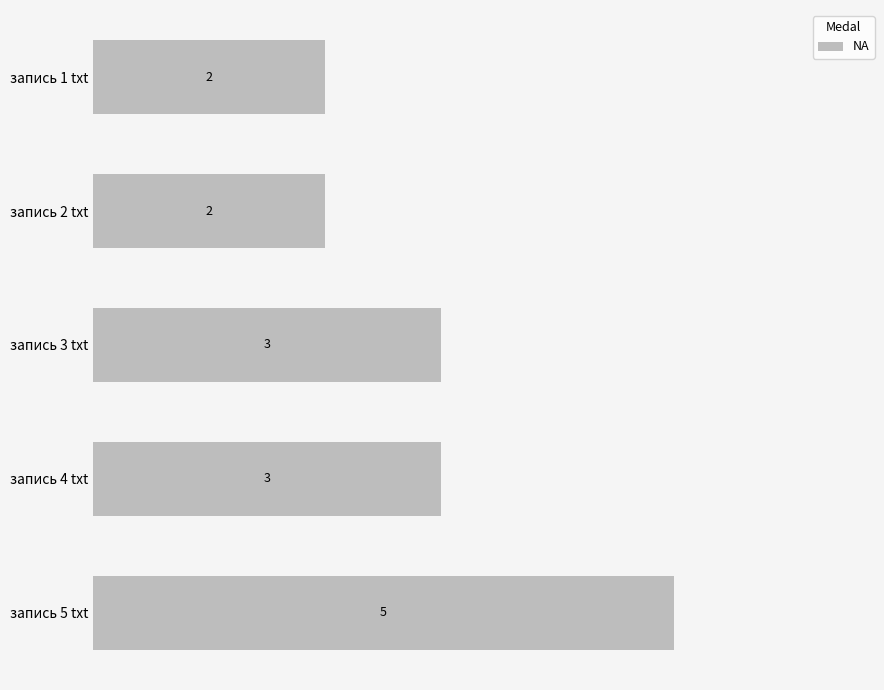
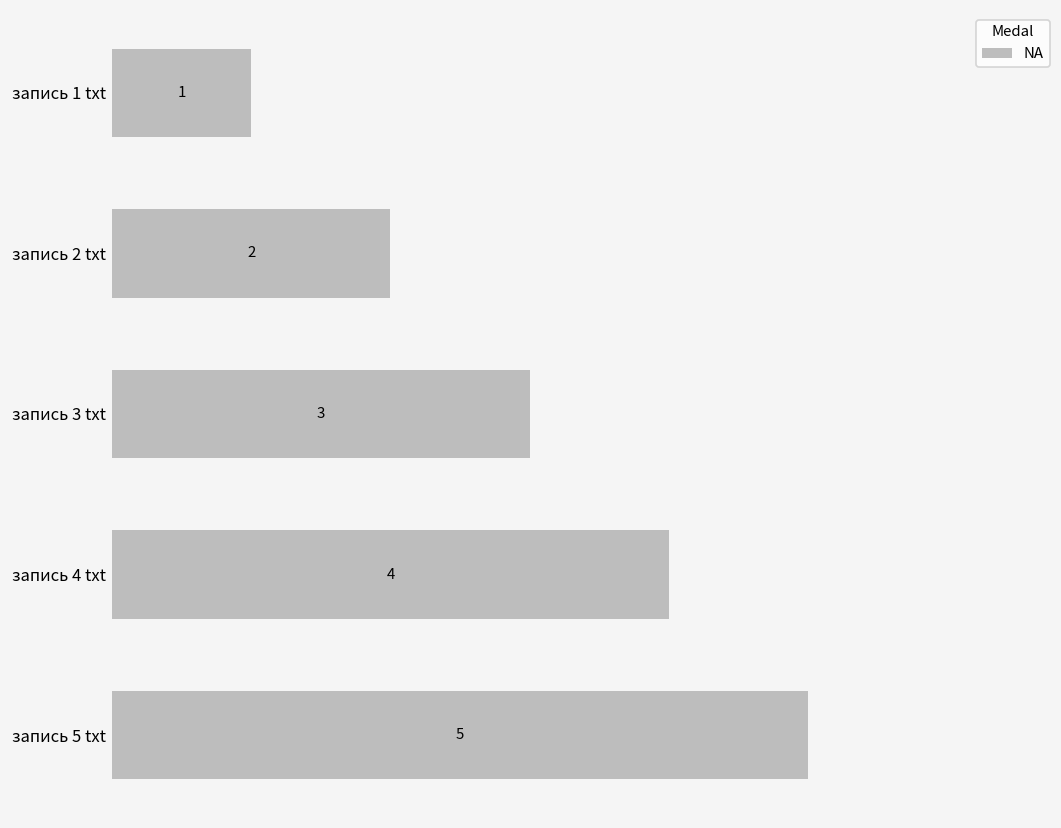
  {
-   "запись 1 txt": 2,
+   "запись 1 txt": 1,
    "запись 2 txt": 2,
    "запись 3 txt": 3,
-   "запись 4 txt": 3,
+   "запись 4 txt": 4,
    "запись 5 txt": 5
  }
